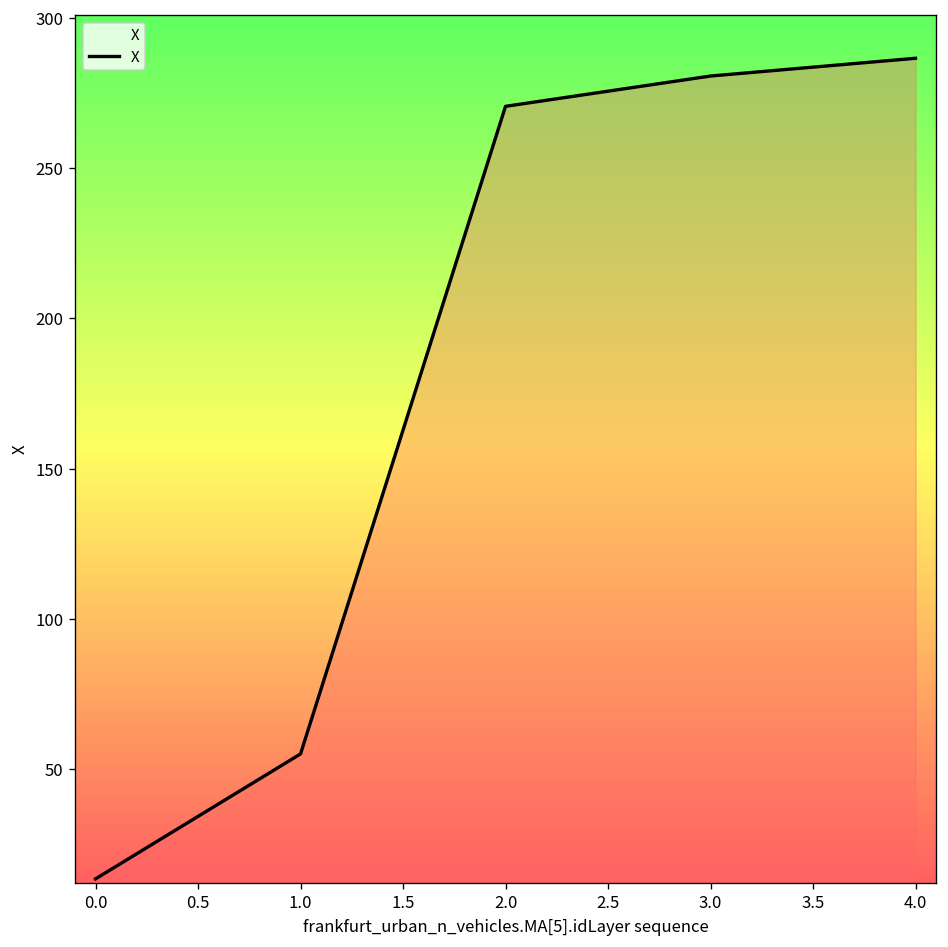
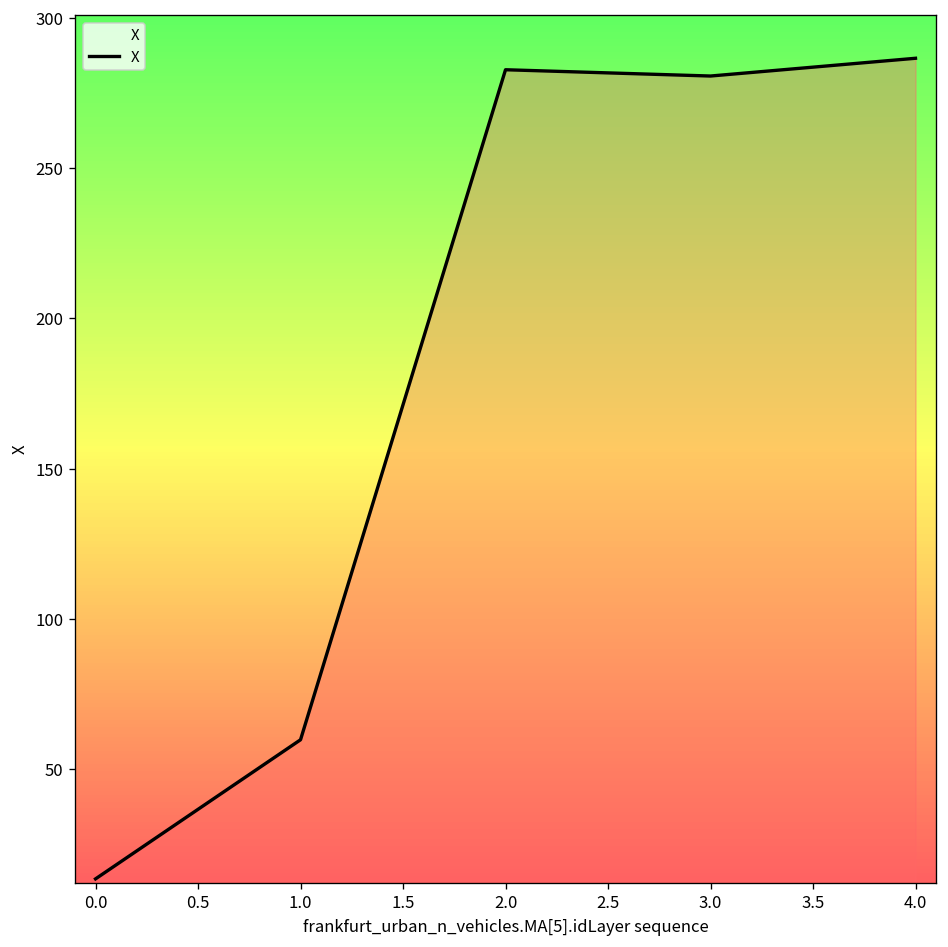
  {
    "0.0": 13,
-   "1.0": 55,
-   "2.0": 271,
+   "1.0": 60,
+   "2.0": 283,
    "3.0": 281,
    "4.0": 287
  }
